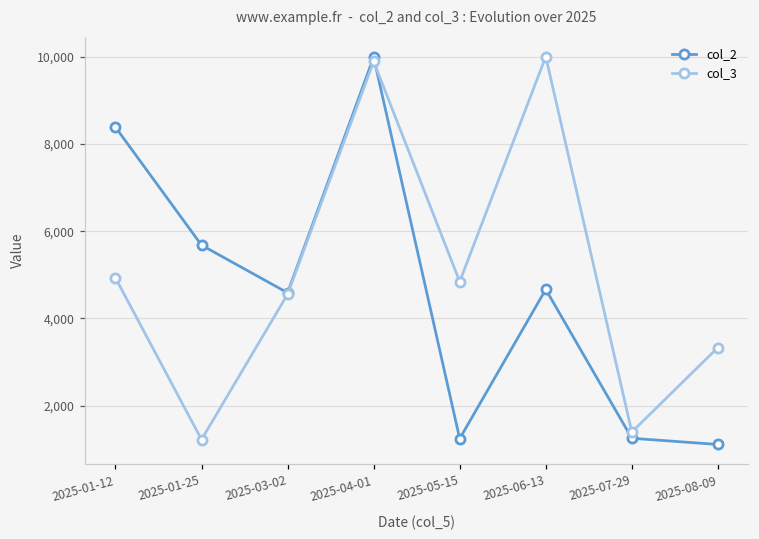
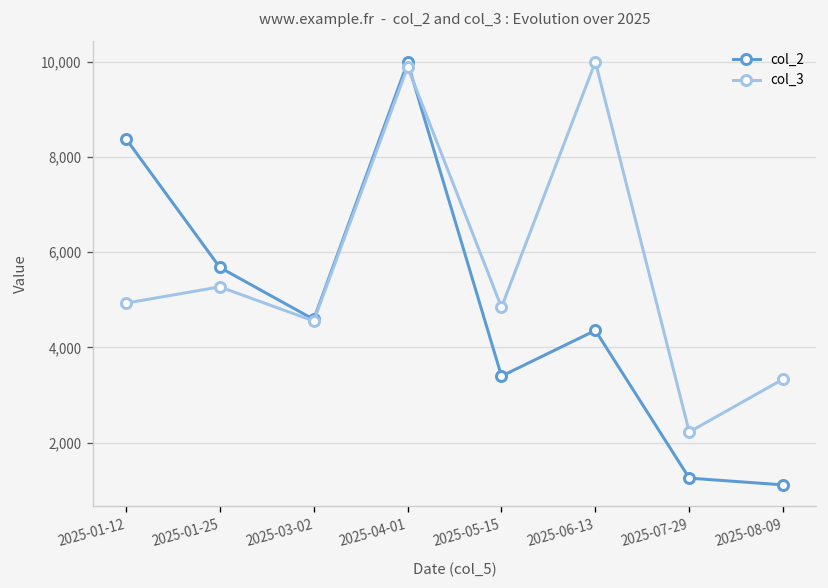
  {
    "col_2": {
      "2025-01-12": "8,400",
      "2025-01-25": "5,700",
      "2025-04-01": "10,000",
-     "2025-05-15": "1,200",
-     "2025-06-13": "4,700",
+     "2025-05-15": "3,400",
+     "2025-06-13": "4,400",
      "2025-07-29": "1,300",
      "2025-08-09": "1,100"
    },
    "col_3": {
      "2025-01-12": "4,900",
-     "2025-01-25": "1,200",
+     "2025-01-25": "5,300",
      "2025-04-01": "9,900",
      "2025-05-15": "4,800",
      "2025-06-13": "10,000",
-     "2025-07-29": "1,400",
+     "2025-07-29": "2,200",
      "2025-08-09": "3,300"
    }
  }
